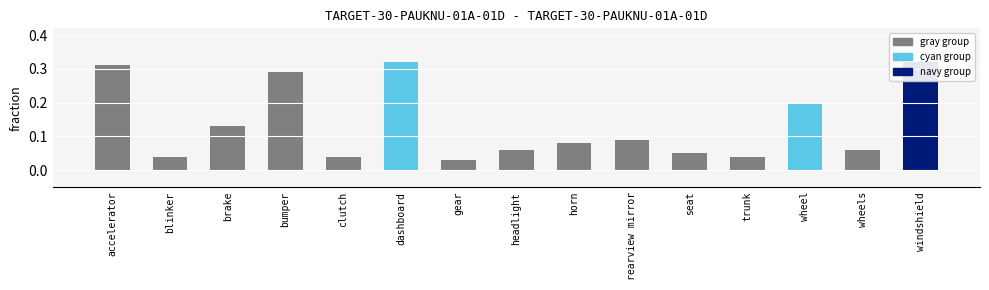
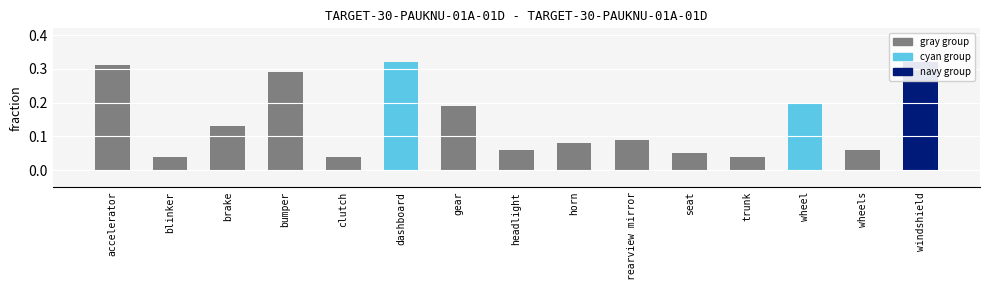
  {
    "accelerator": 0.31,
    "blinker": 0.04,
    "brake": 0.13,
    "bumper": 0.29,
    "clutch": 0.04,
    "dashboard": 0.32,
-   "gear": 0.03,
+   "gear": 0.19,
    "headlight": 0.06,
    "horn": 0.08,
    "rearview mirror": 0.09,
    "seat": 0.05,
    "trunk": 0.04,
    "wheel": 0.20,
    "wheels": 0.06
  }
